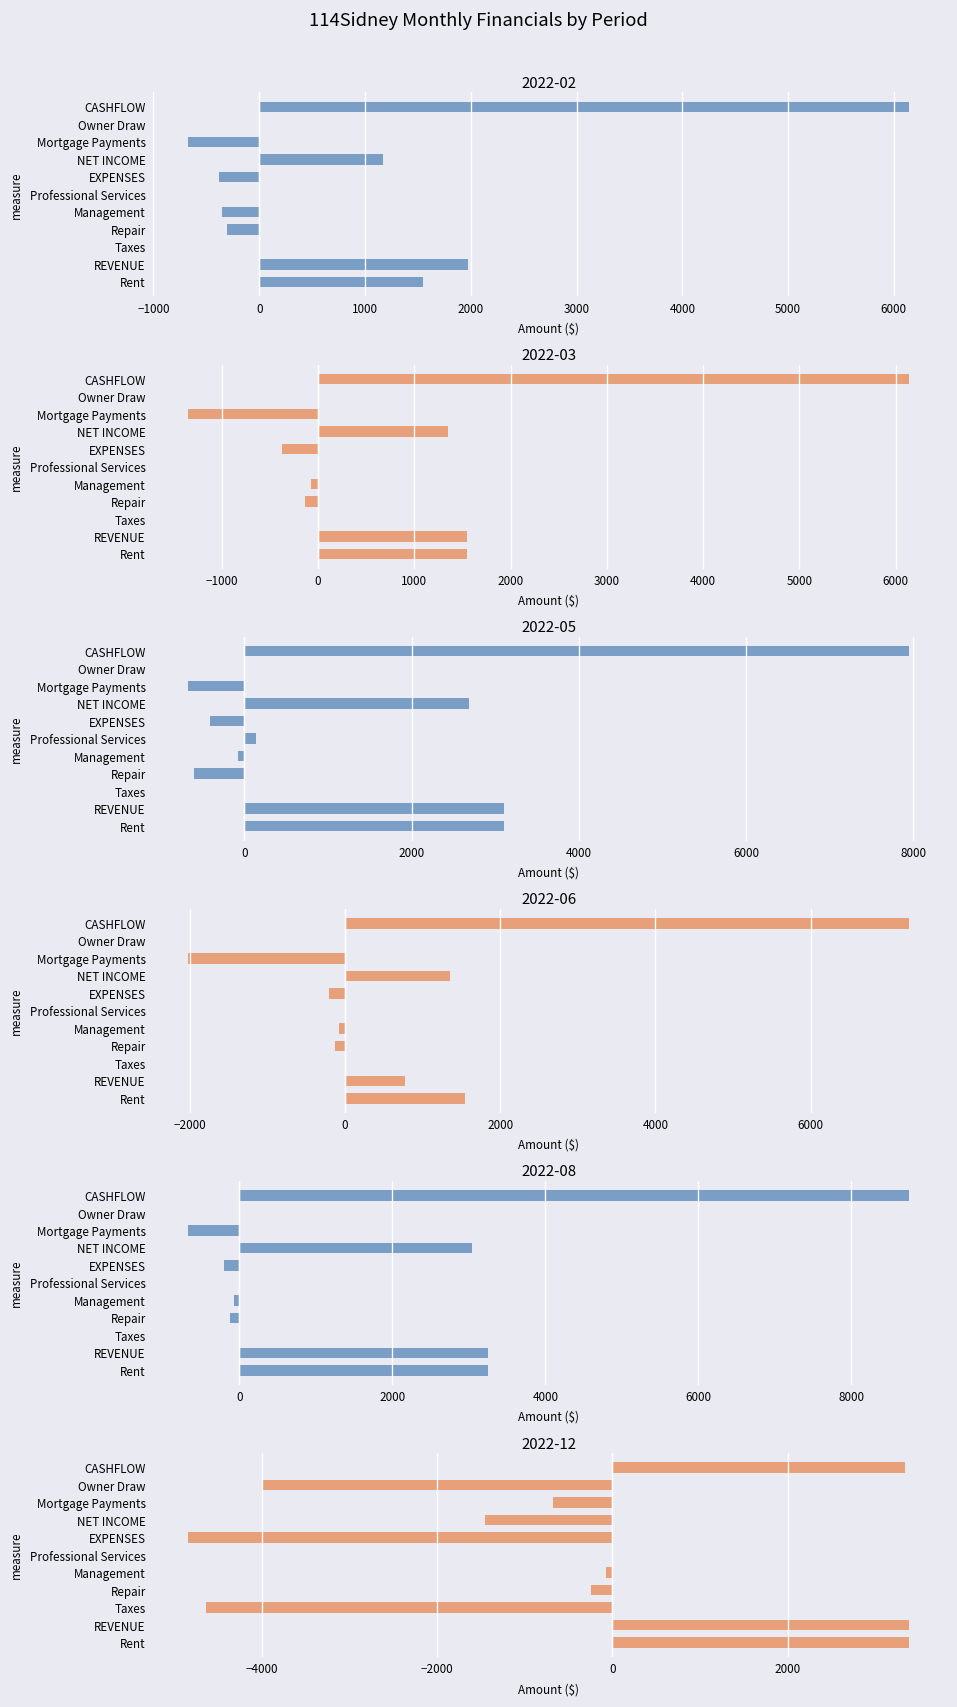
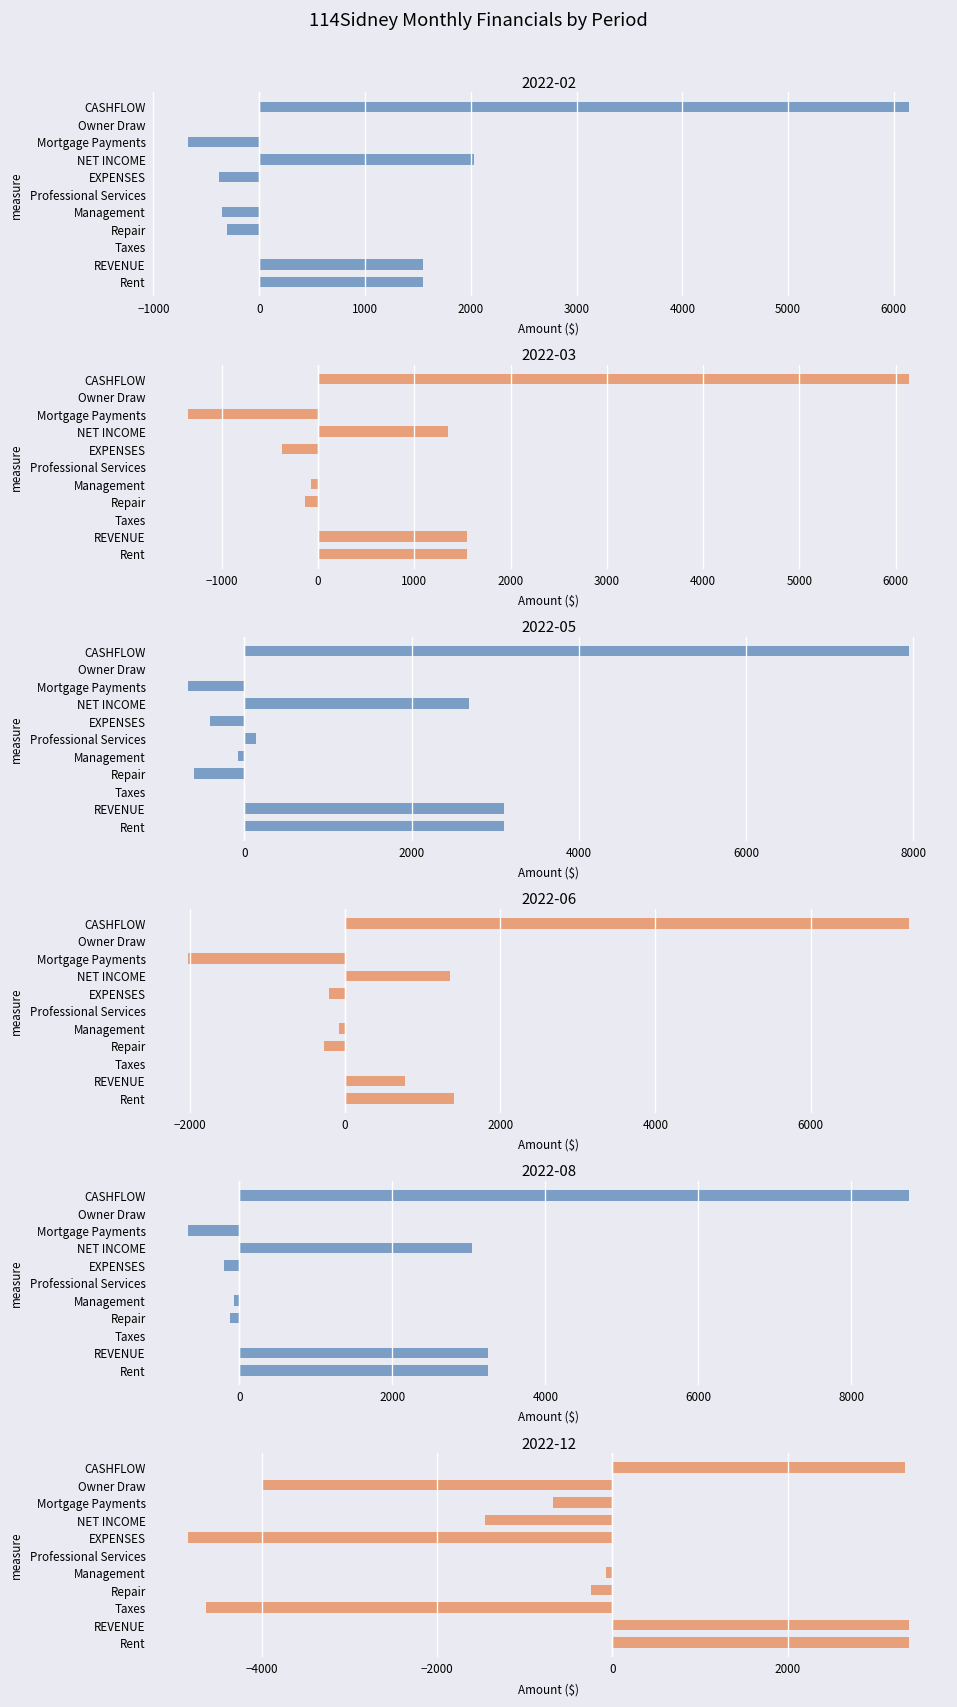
  {
    "2022-02": {
      "CASHFLOW": 6100,
      "Owner Draw": 0,
      "Mortgage Payments": -700,
-     "NET INCOME": 1200,
+     "NET INCOME": 2000,
      "EXPENSES": -400,
      "Professional Services": 0,
      "Management": -400,
      "Repair": -300,
      "Taxes": 0,
-     "REVENUE": 2000,
+     "REVENUE": 1600,
      "Rent": 1600
    },
    "2022-03": {
      "CASHFLOW": 6100,
      "Owner Draw": 0,
      "Mortgage Payments": -1400,
      "NET INCOME": 1300,
      "EXPENSES": -400,
      "Professional Services": 0,
      "Management": -100,
      "Repair": -100,
      "Taxes": 0,
      "REVENUE": 1600,
      "Rent": 1600
    },
    "2022-05": {
      "CASHFLOW": 8000,
      "Owner Draw": 0,
      "Mortgage Payments": -700,
      "NET INCOME": 2700,
      "EXPENSES": -400,
      "Professional Services": 100,
      "Management": -100,
      "Repair": -600,
      "Taxes": 0,
      "REVENUE": 3100,
      "Rent": 3100
    },
    "2022-06": {
      "CASHFLOW": 7300,
      "Owner Draw": 0,
      "Mortgage Payments": -2000,
      "NET INCOME": 1300,
      "EXPENSES": -200,
      "Professional Services": 0,
      "Management": -100,
-     "Repair": -100,
+     "Repair": -300,
      "Taxes": 0,
      "REVENUE": 800,
-     "Rent": 1600
+     "Rent": 1400
    },
    "2022-08": {
      "CASHFLOW": 8800,
      "Owner Draw": 0,
      "Mortgage Payments": -700,
      "NET INCOME": 3000,
      "EXPENSES": -200,
      "Professional Services": 0,
      "Management": -100,
      "Repair": -100,
      "Taxes": 0,
      "REVENUE": 3200,
      "Rent": 3200
    },
    "2022-12": {
      "CASHFLOW": 3300,
      "Owner Draw": -4000,
      "Mortgage Payments": -700,
      "NET INCOME": -1500,
      "EXPENSES": -4800,
      "Professional Services": 0,
      "Management": -100,
      "Repair": -200,
      "Taxes": -4600,
      "REVENUE": 3400,
      "Rent": 3400
    }
  }
